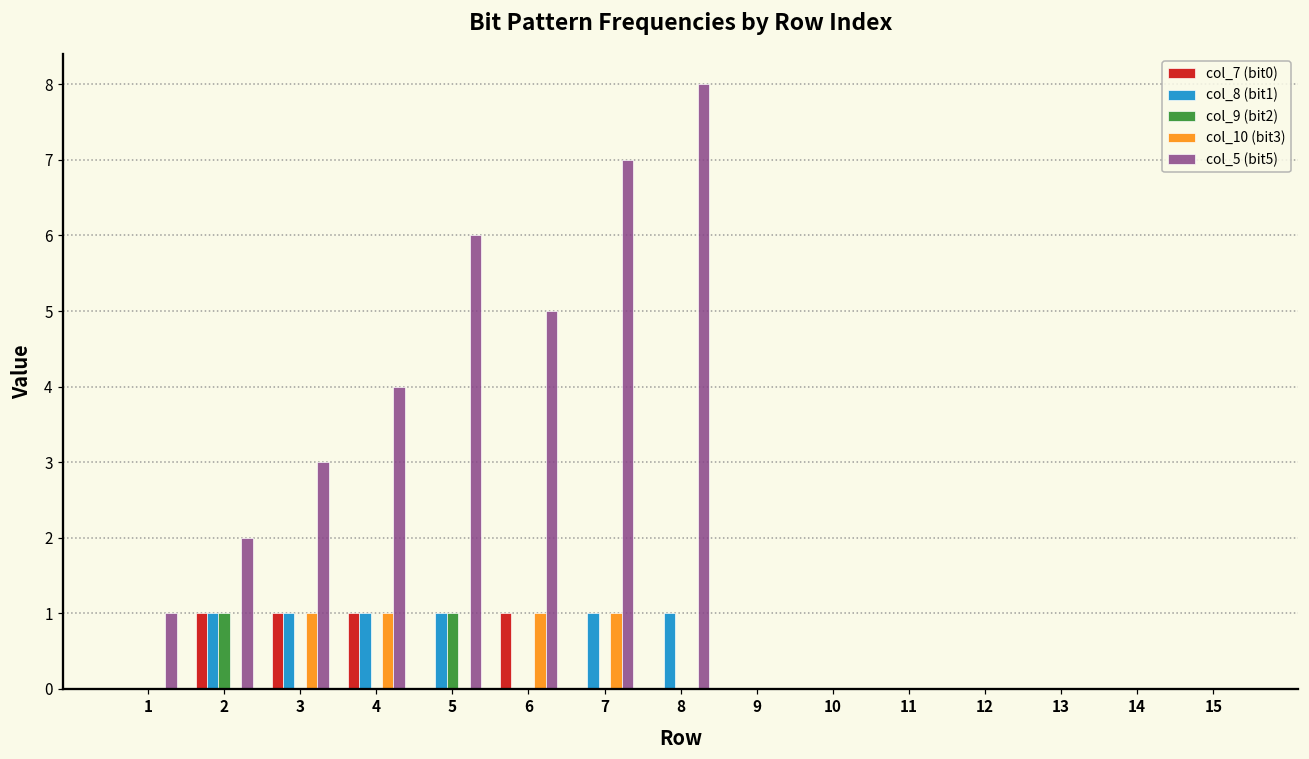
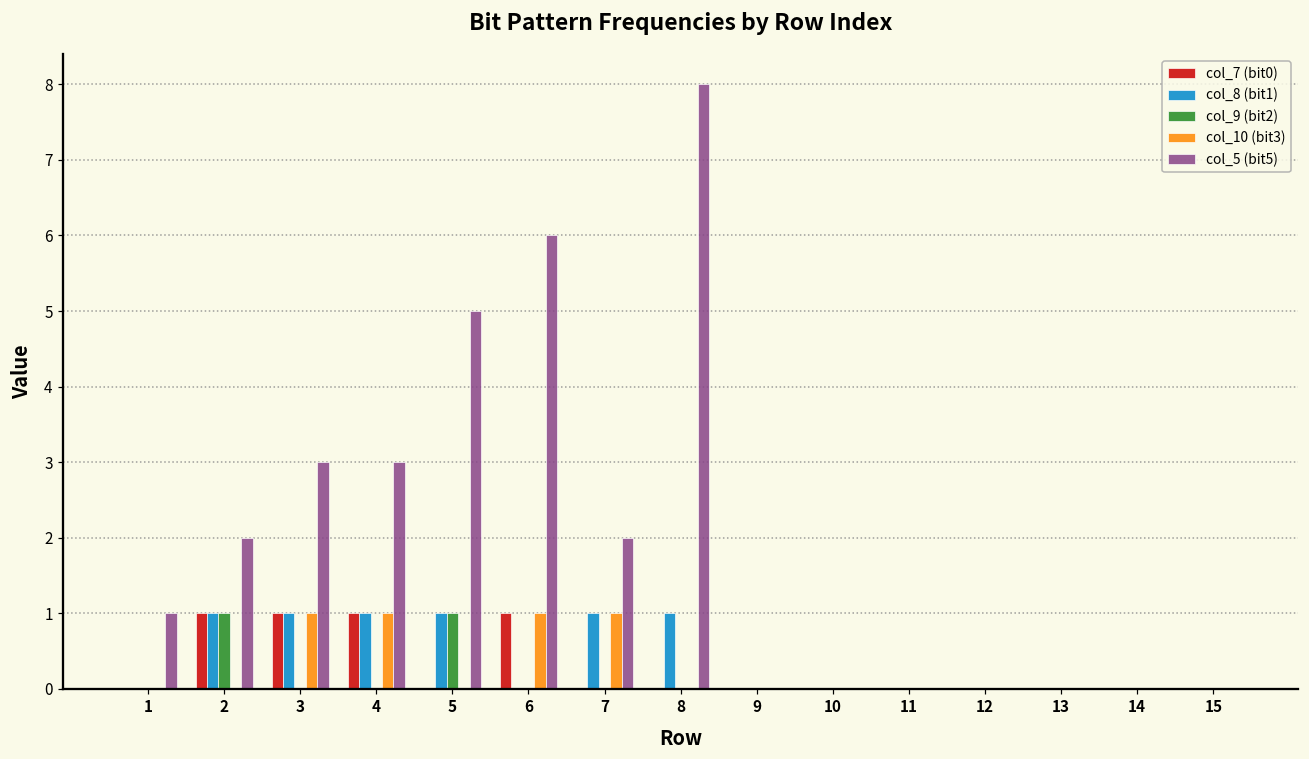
  {
    "col_7 (bit0)": {
      "1": 0,
      "2": 1,
      "3": 1,
      "4": 1,
      "5": 0,
      "6": 1,
      "7": 0,
      "8": 0,
      "9": 0,
      "10": 0,
      "11": 0,
      "12": 0,
      "13": 0,
      "14": 0,
      "15": 0
    },
    "col_8 (bit1)": {
      "1": 0,
      "2": 1,
      "3": 1,
      "4": 1,
      "5": 1,
      "6": 0,
      "7": 1,
      "8": 1,
      "9": 0,
      "10": 0,
      "11": 0,
      "12": 0,
      "13": 0,
      "14": 0,
      "15": 0
    },
    "col_9 (bit2)": {
      "1": 0,
      "2": 1,
      "3": 0,
      "4": 0,
      "5": 1,
      "6": 0,
      "7": 0,
      "8": 0,
      "9": 0,
      "10": 0,
      "11": 0,
      "12": 0,
      "13": 0,
      "14": 0,
      "15": 0
    },
    "col_10 (bit3)": {
      "1": 0,
      "2": 0,
      "3": 1,
      "4": 1,
      "5": 0,
      "6": 1,
      "7": 1,
      "8": 0,
      "9": 0,
      "10": 0,
      "11": 0,
      "12": 0,
      "13": 0,
      "14": 0,
      "15": 0
    },
    "col_5 (bit5)": {
      "1": 1,
      "2": 2,
      "3": 3,
-     "4": 4,
-     "5": 6,
-     "6": 5,
-     "7": 7,
+     "4": 3,
+     "5": 5,
+     "6": 6,
+     "7": 2,
      "8": 8,
      "9": 0,
      "10": 0,
      "11": 0,
      "12": 0,
      "13": 0,
      "14": 0,
      "15": 0
    }
  }
